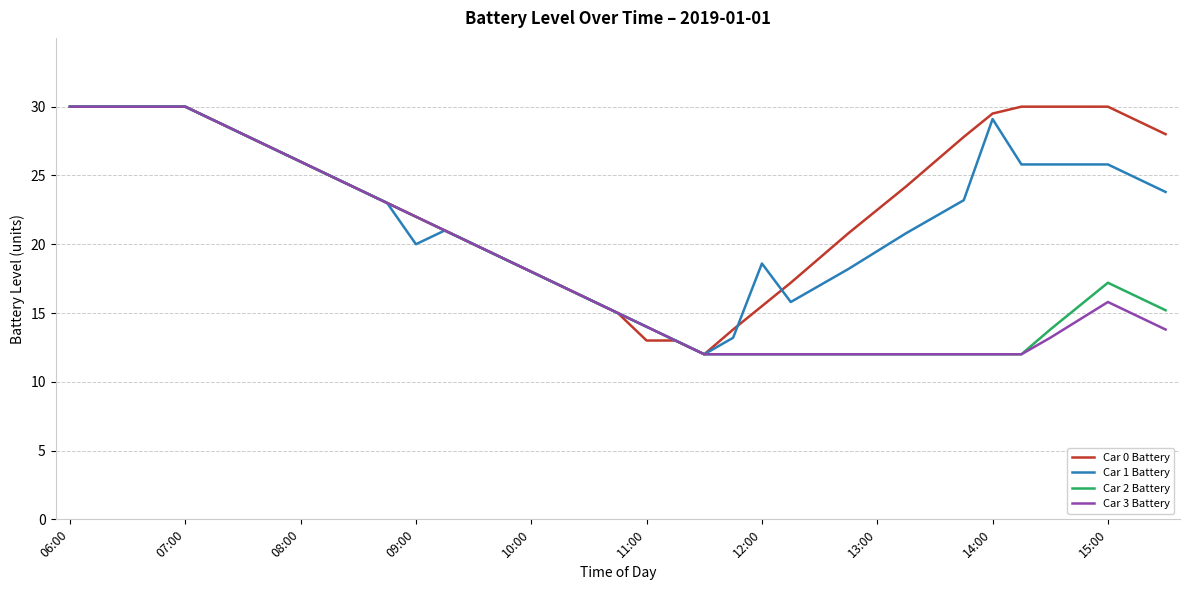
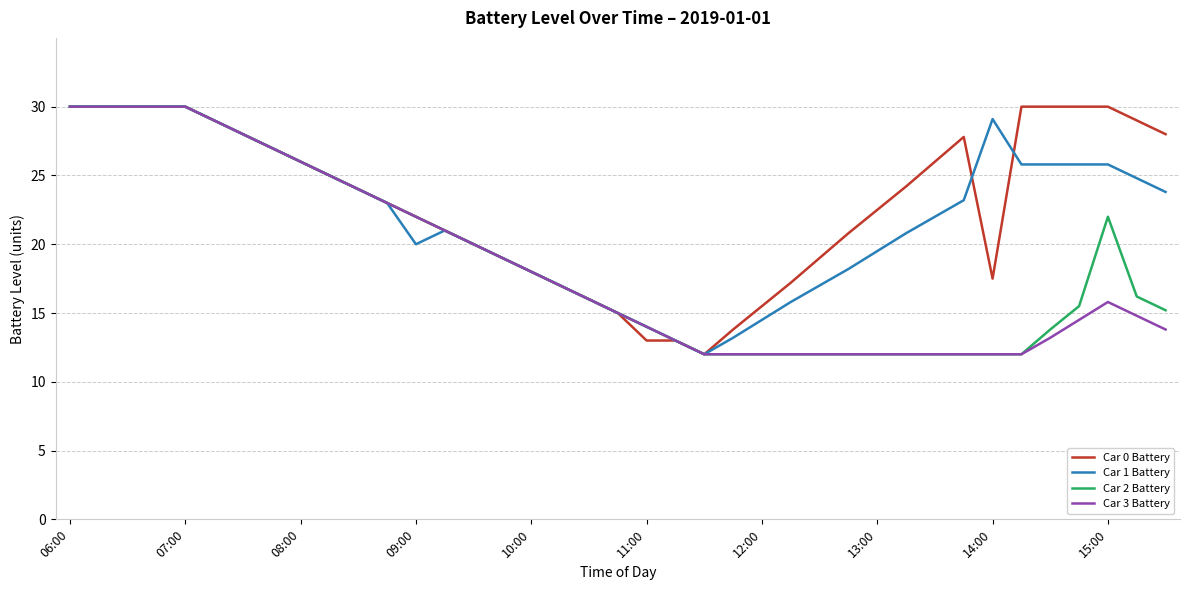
  {
    "Car 0 Battery": {
      "11:00": 13.0,
      "12:00": 15.5,
      "13:00": 22.5,
-     "14:00": 29.5,
+     "14:00": 17.5,
      "15:00": 30.0
    },
    "Car 1 Battery": {
      "09:00": 20.0,
-     "12:00": 18.6,
+     "12:00": 14.5,
      "13:00": 19.5,
      "14:00": 29.1,
      "15:00": 25.8
    },
    "Car 2 Battery": {
-     "15:00": 17.2
+     "15:00": 22.0
    },
    "Car 3 Battery": {
      "15:00": 15.8
    }
  }
